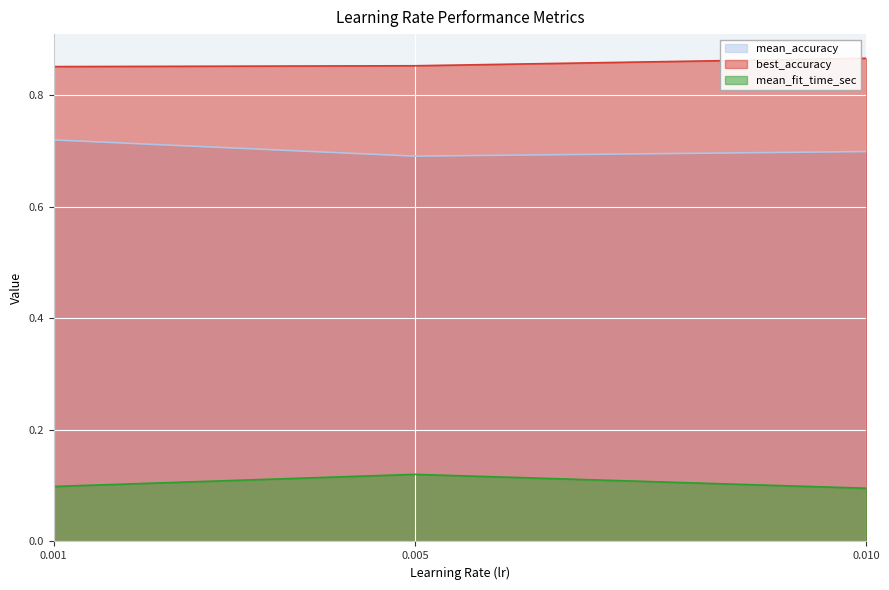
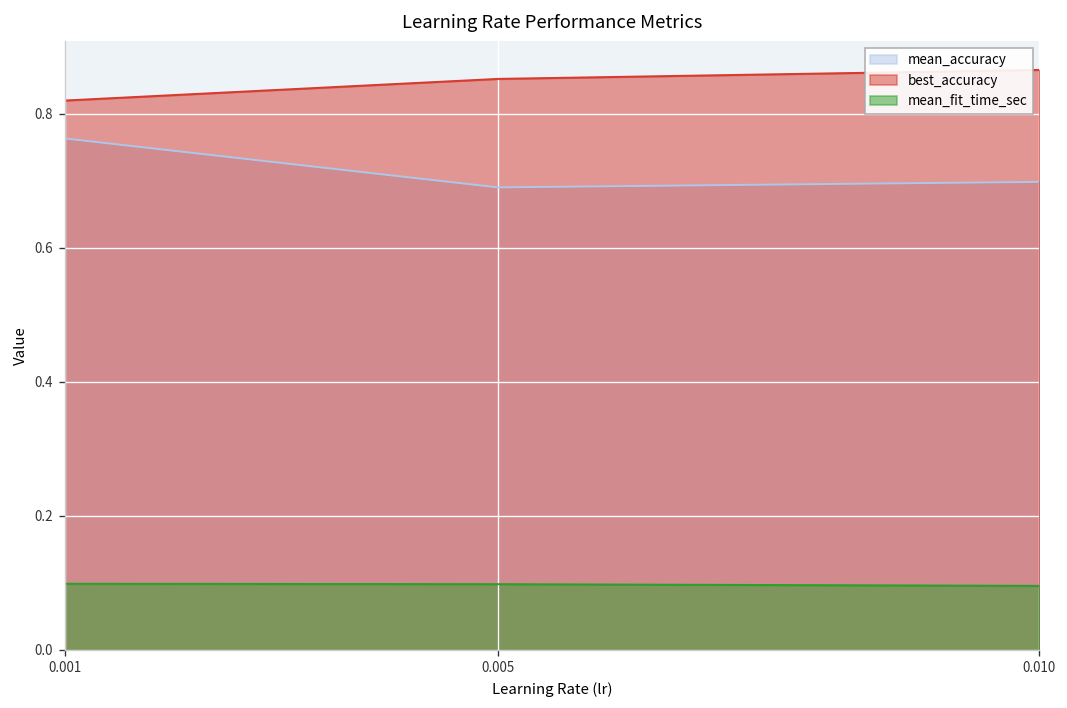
  {
    "mean_accuracy": {
-     "0.001": 0.72,
+     "0.001": 0.76,
      "0.005": 0.69,
      "0.010": 0.70
    },
    "best_accuracy": {
-     "0.001": 0.85,
+     "0.001": 0.82,
      "0.005": 0.85,
      "0.010": 0.87
    },
    "mean_fit_time_sec": {
      "0.001": 0.10,
-     "0.005": 0.12,
+     "0.005": 0.10,
      "0.010": 0.10
    }
  }
